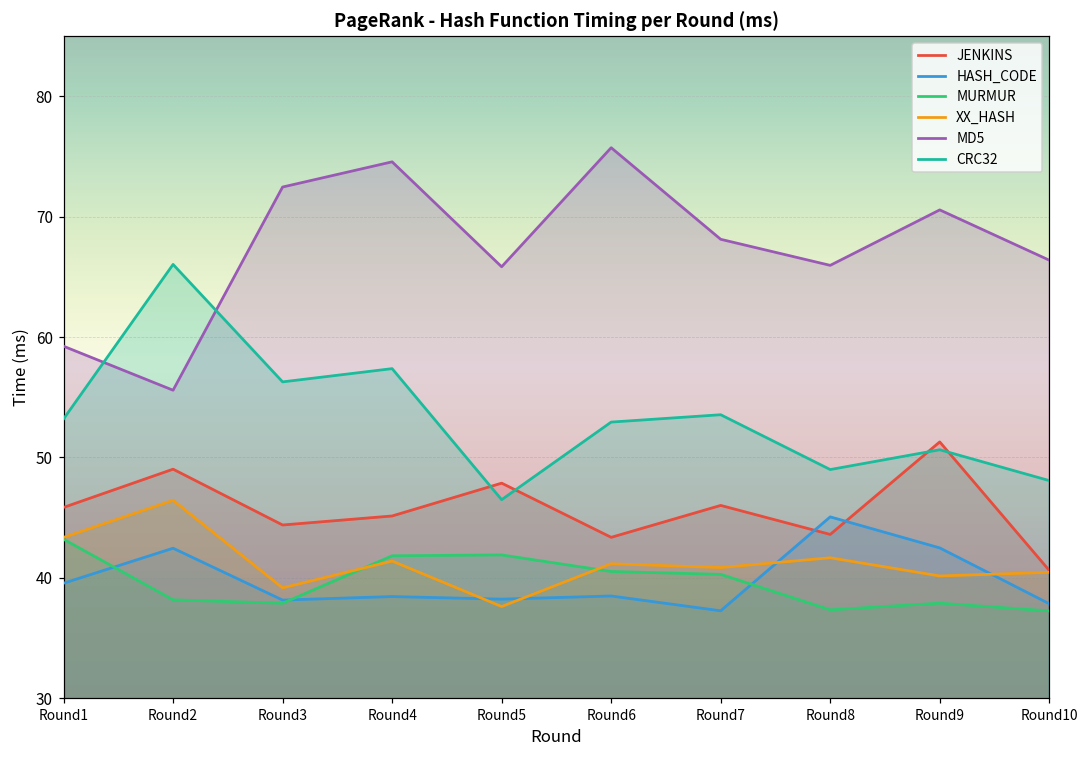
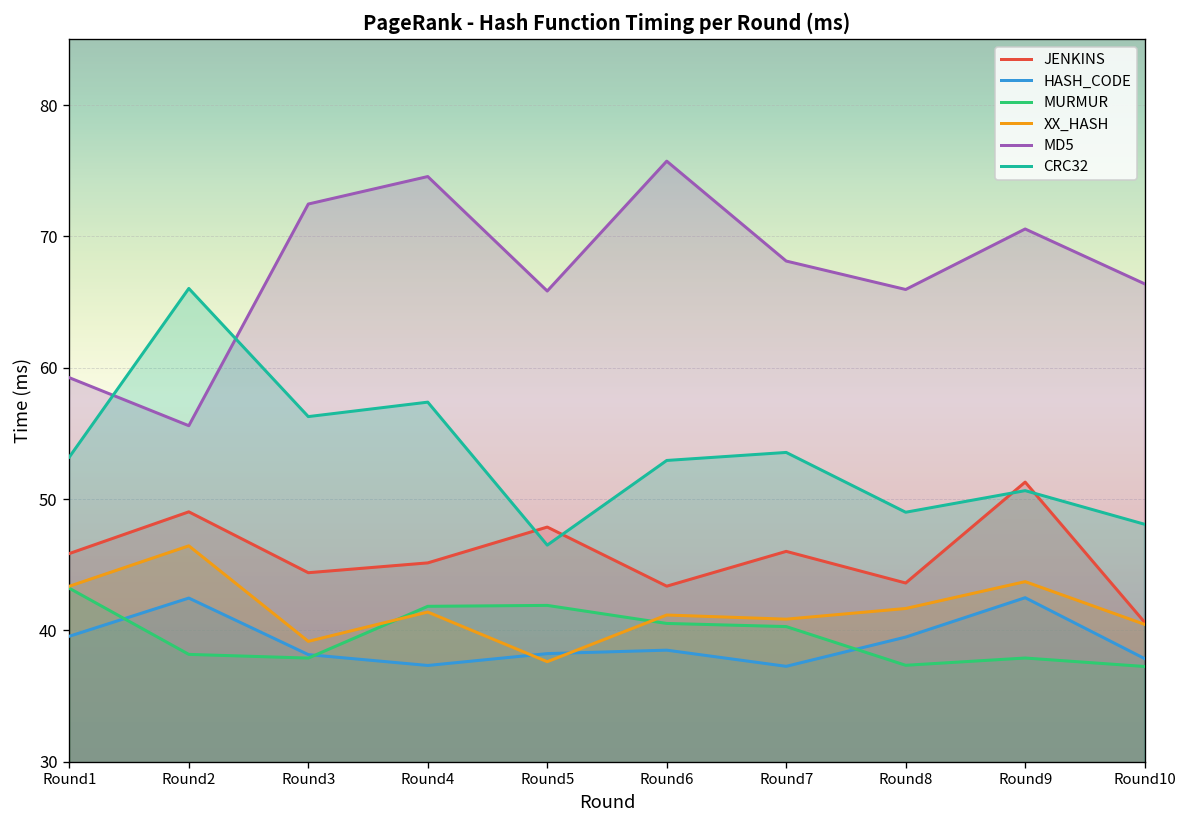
  {
    "JENKINS": {
      "Round1": 45.8,
      "Round2": 49.0,
      "Round3": 44.4,
      "Round4": 45.1,
      "Round5": 47.9,
      "Round6": 43.4,
      "Round7": 46.0,
      "Round8": 43.6,
      "Round9": 51.3
    },
    "HASH_CODE": {
      "Round1": 39.6,
      "Round2": 42.5,
      "Round3": 38.2,
-     "Round4": 38.4,
+     "Round4": 37.3,
      "Round5": 38.2,
      "Round6": 38.5,
      "Round7": 37.3,
-     "Round8": 45.1,
+     "Round8": 39.5,
      "Round9": 42.5,
      "Round10": 37.8
    },
    "XX_HASH": {
      "Round2": 46.4,
      "Round3": 39.2,
      "Round4": 41.4,
      "Round5": 37.6,
      "Round6": 41.2,
      "Round7": 40.9,
      "Round8": 41.7,
-     "Round9": 40.2
+     "Round9": 43.7
    },
    "MD5": {
      "Round1": 59.2,
      "Round2": 55.6,
      "Round3": 72.5,
      "Round4": 74.6,
      "Round5": 65.8,
      "Round6": 75.7,
      "Round7": 68.1,
      "Round8": 66.0,
      "Round9": 70.6,
      "Round10": 66.4
    }
  }
